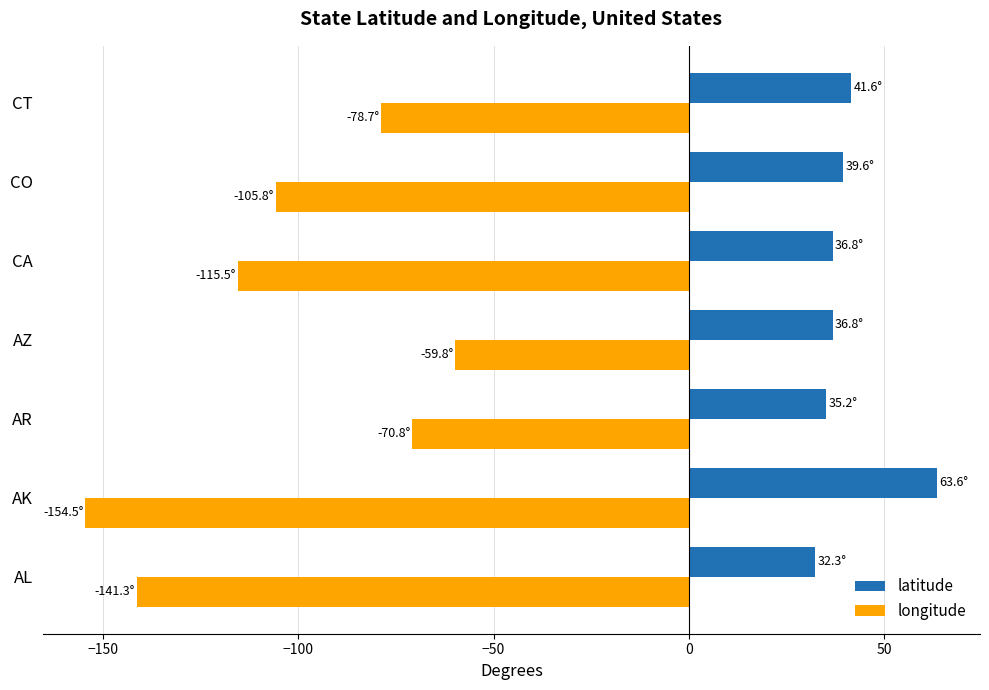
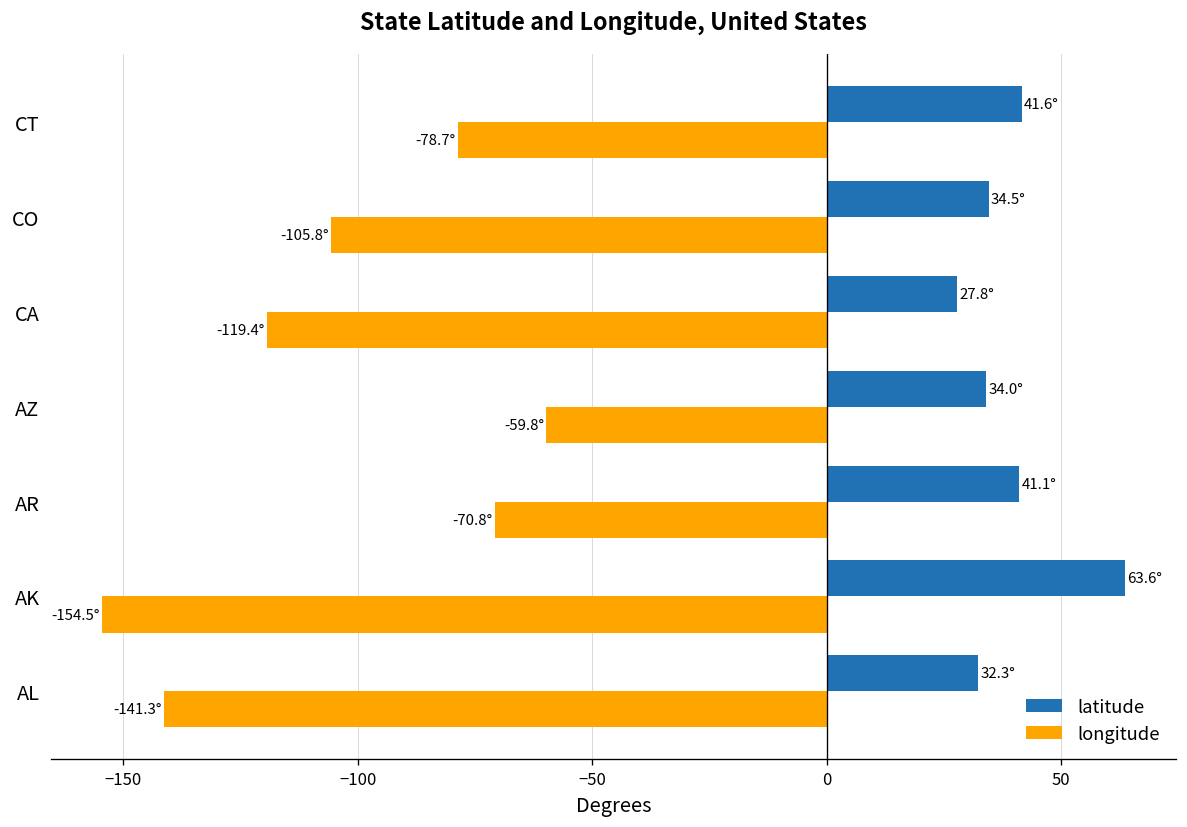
  {
    "latitude": {
      "CT": "41.6°",
-     "CO": "39.6°",
-     "CA": "36.8°",
-     "AZ": "36.8°",
-     "AR": "35.2°",
+     "CO": "34.5°",
+     "CA": "27.8°",
+     "AZ": "34.0°",
+     "AR": "41.1°",
      "AK": "63.6°",
      "AL": "32.3°"
    },
    "longitude": {
      "CT": "-78.7°",
      "CO": "-105.8°",
-     "CA": "-115.5°",
+     "CA": "-119.4°",
      "AZ": "-59.8°",
      "AR": "-70.8°",
      "AK": "-154.5°",
      "AL": "-141.3°"
    }
  }
